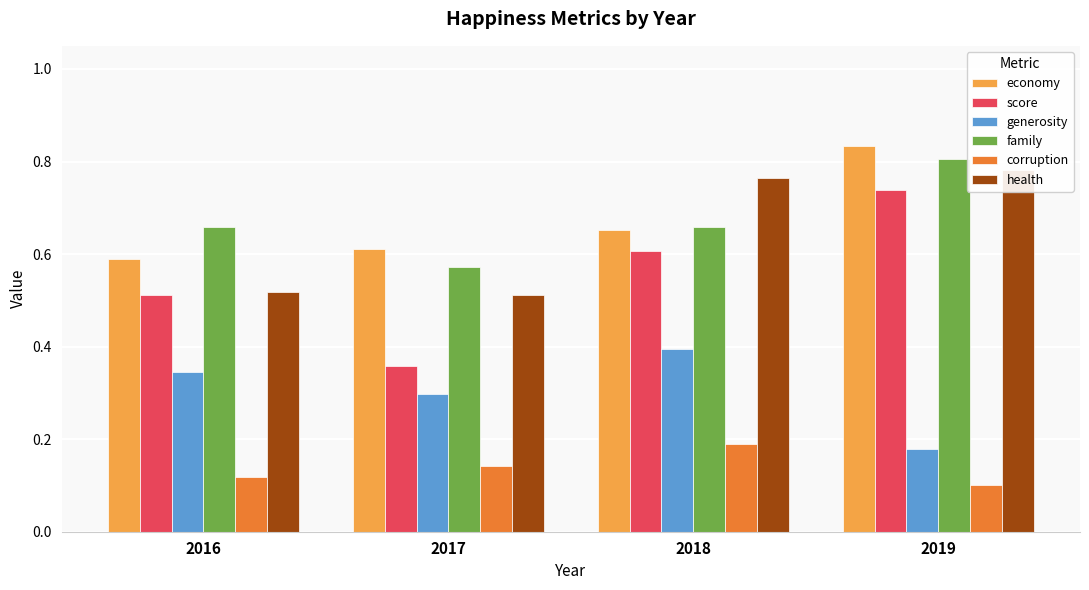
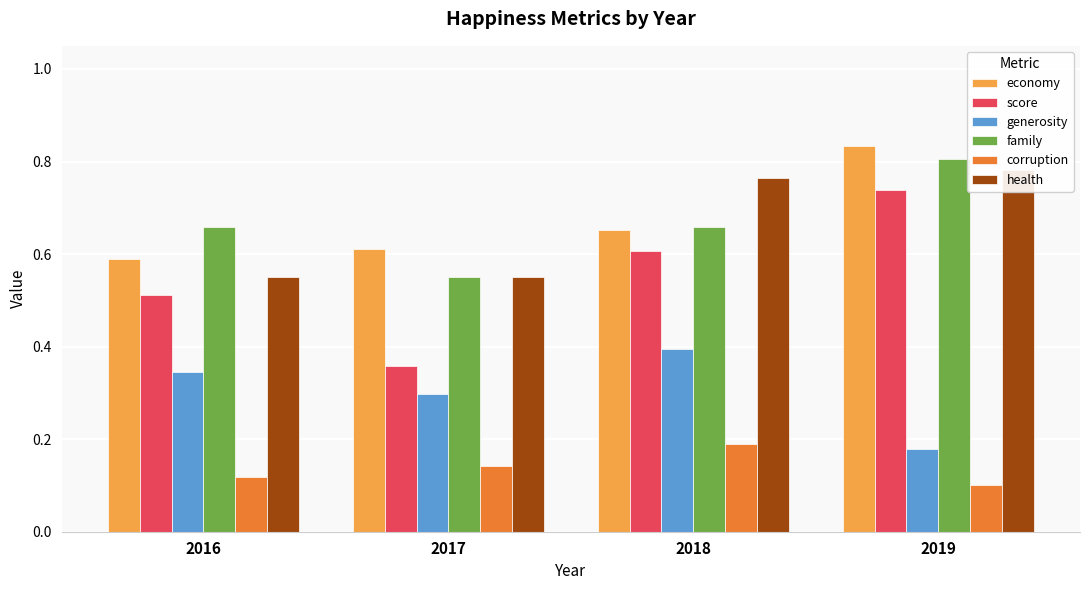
  {
    "score": {
      "2016": 0.51,
      "2017": 0.36,
      "2018": 0.61,
      "2019": 0.74
    },
    "generosity": {
      "2016": 0.35,
      "2017": 0.30,
      "2018": 0.39,
      "2019": 0.18
    },
    "family": {
      "2016": 0.66,
-     "2017": 0.57,
+     "2017": 0.55,
      "2018": 0.66,
      "2019": 0.81
    },
    "health": {
-     "2016": 0.52,
-     "2017": 0.51,
+     "2016": 0.55,
+     "2017": 0.55,
      "2018": 0.76
    }
  }
